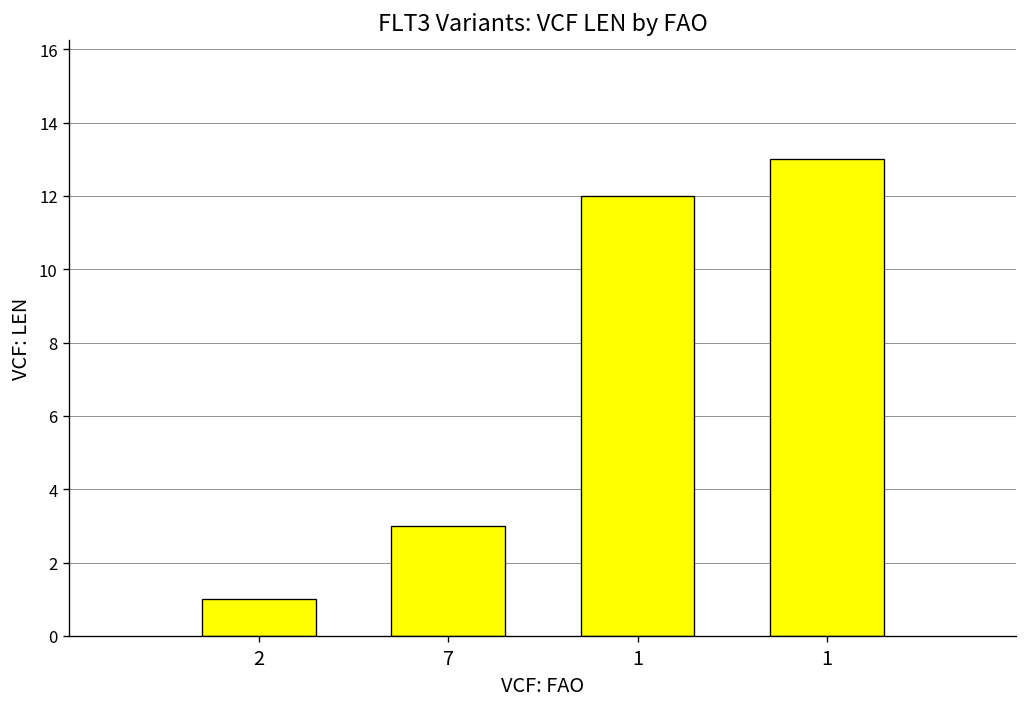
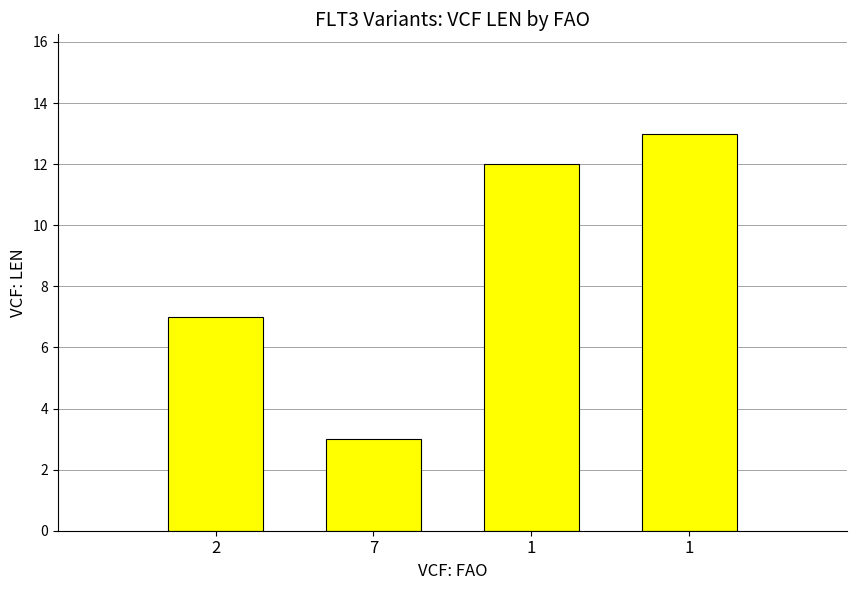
  {
-   "2": 1,
+   "2": 7,
    "7": 3
  }
